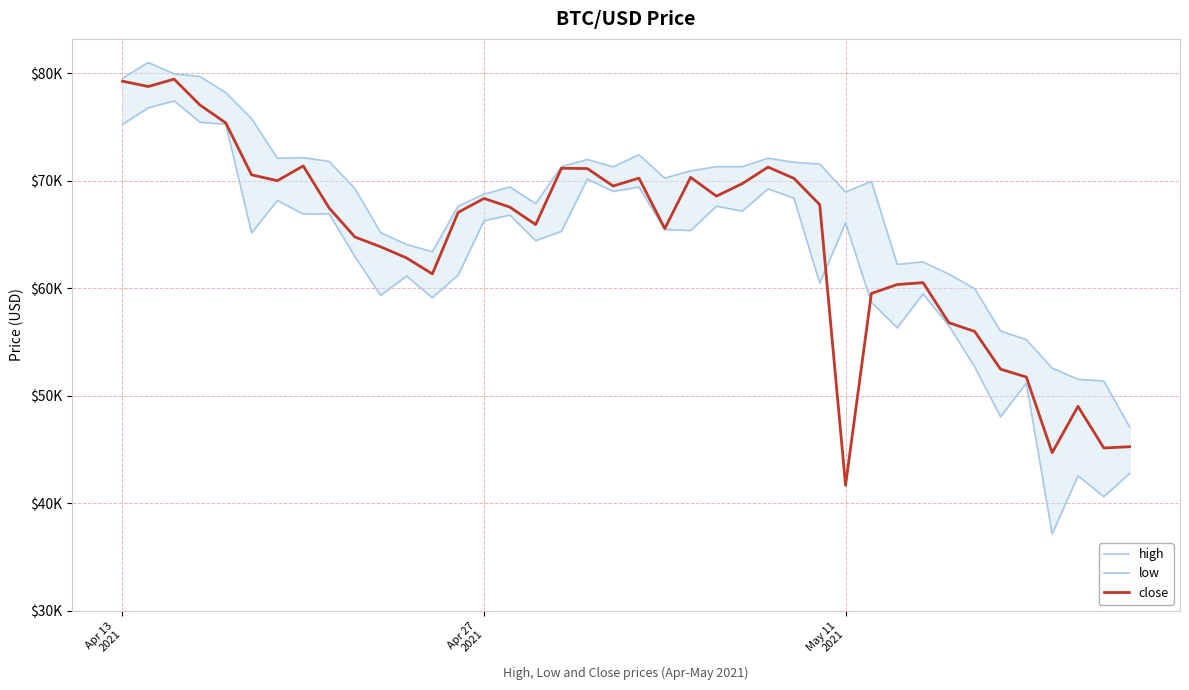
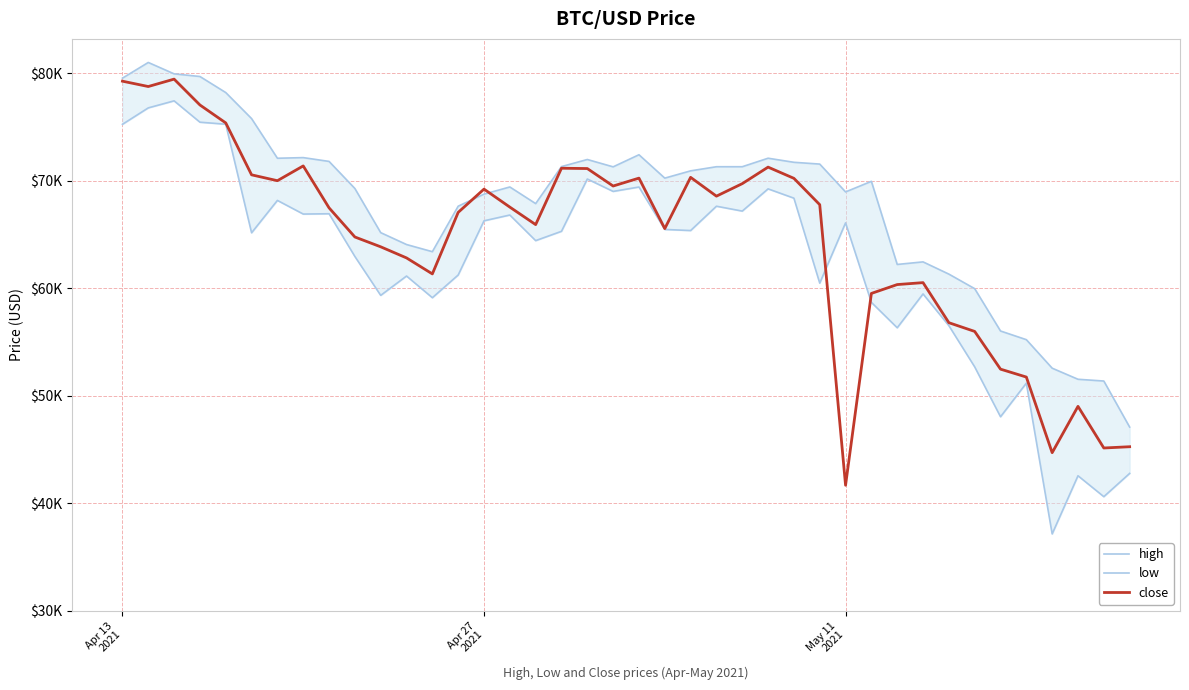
  {
    "close": {
      "Apr 13 2021": "$79300",
-     "Apr 27 2021": "$68400",
+     "Apr 27 2021": "$69200",
      "May 11 2021": "$41700"
    }
  }
